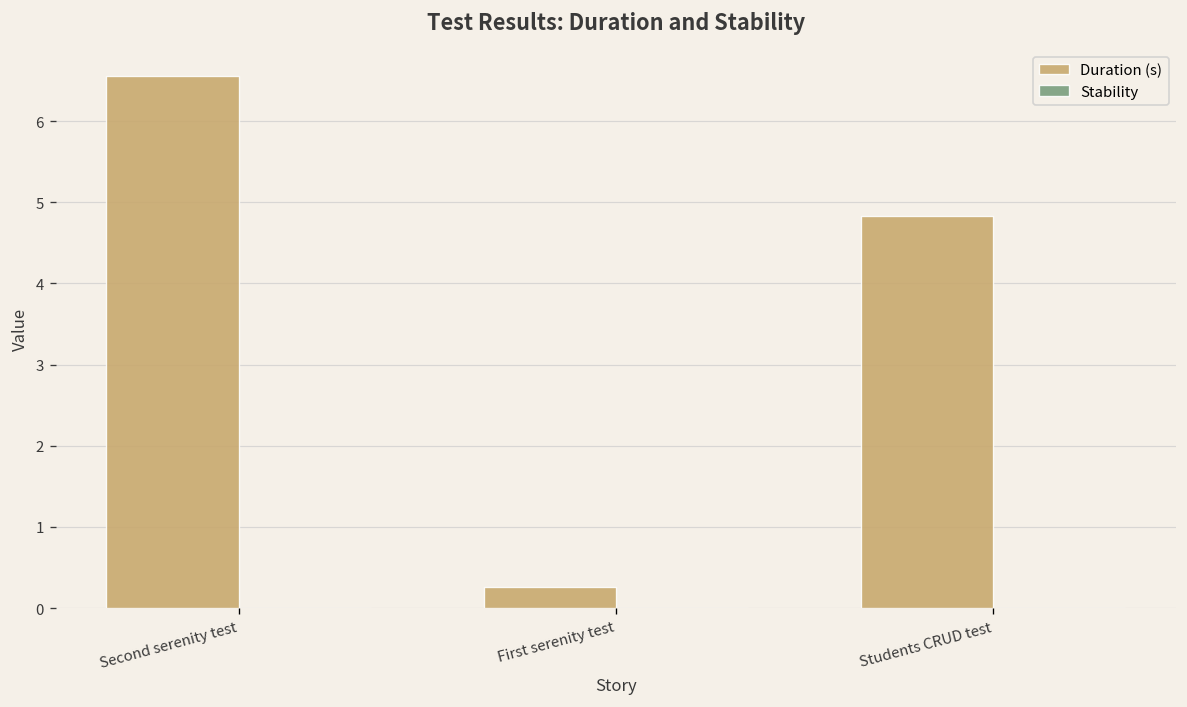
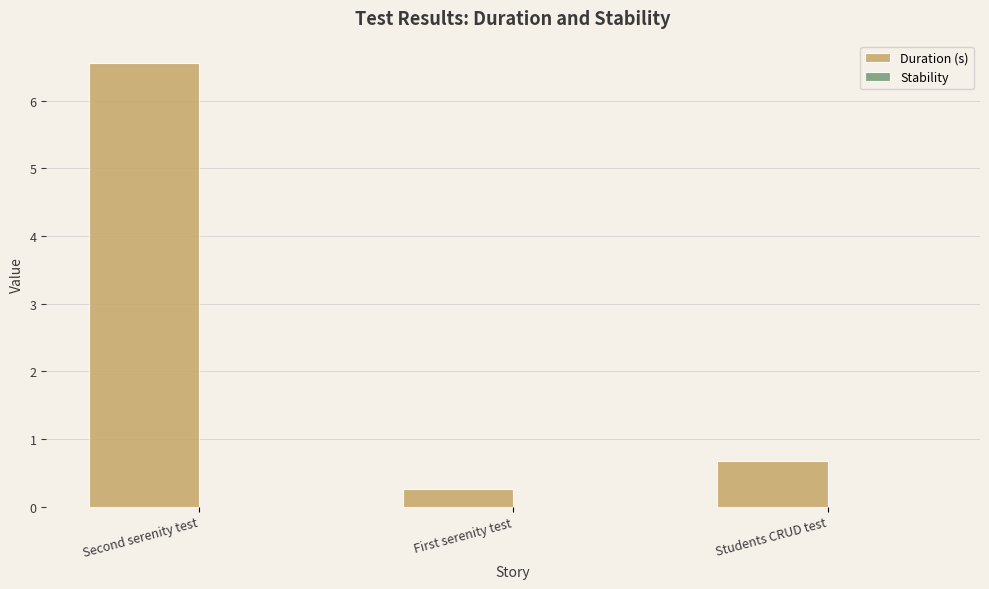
  {
    "Duration (s)": {
      "Second serenity test": 6.6,
      "First serenity test": 0.3,
-     "Students CRUD test": 4.8
+     "Students CRUD test": 0.7
    },
    "Stability": {
      "Second serenity test": 0.0,
      "First serenity test": 0.0,
      "Students CRUD test": 0.0
    }
  }
